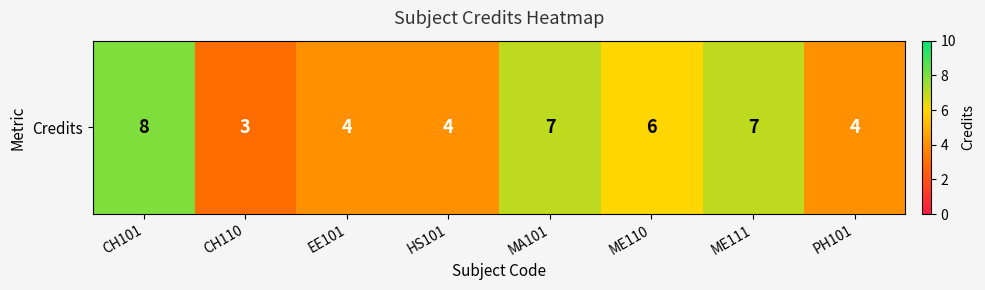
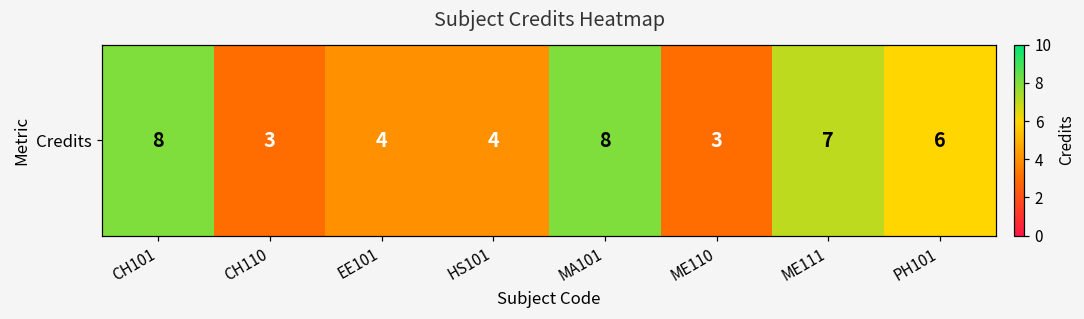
  {
    "Credits": {
      "CH101": 8,
      "CH110": 3,
      "EE101": 4,
      "HS101": 4,
-     "MA101": 7,
-     "ME110": 6,
+     "MA101": 8,
+     "ME110": 3,
      "ME111": 7,
-     "PH101": 4
+     "PH101": 6
    }
  }
